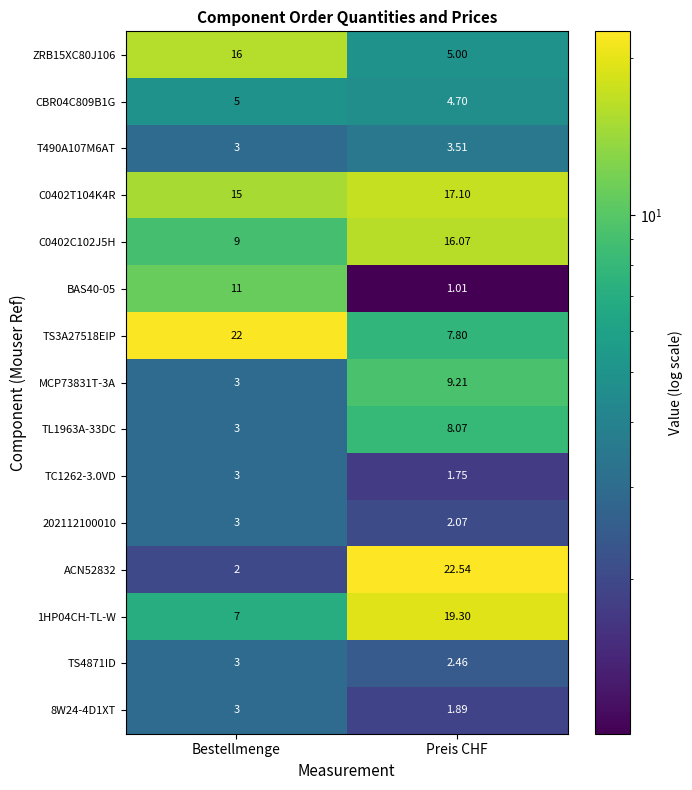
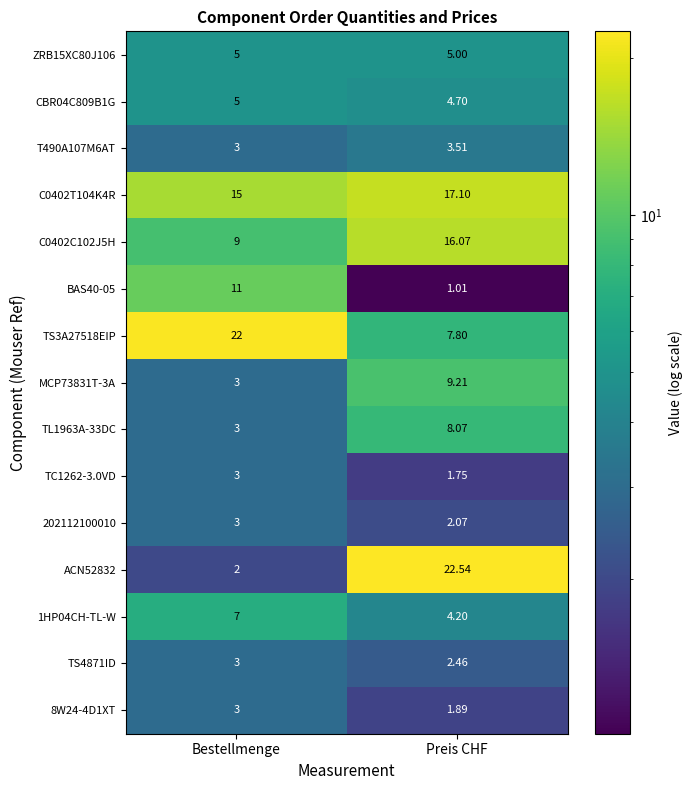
  {
    "ZRB15XC80J106": {
-     "Bestellmenge": 16,
+     "Bestellmenge": 5,
      "Preis CHF": 5.00
    },
    "CBR04C809B1G": {
      "Bestellmenge": 5,
      "Preis CHF": 4.70
    },
    "T490A107M6AT": {
      "Bestellmenge": 3,
      "Preis CHF": 3.51
    },
    "C0402T104K4R": {
      "Bestellmenge": 15,
      "Preis CHF": 17.10
    },
    "C0402C102J5H": {
      "Bestellmenge": 9,
      "Preis CHF": 16.07
    },
    "BAS40-05": {
      "Bestellmenge": 11,
      "Preis CHF": 1.01
    },
    "TS3A27518EIP": {
      "Bestellmenge": 22,
      "Preis CHF": 7.80
    },
    "MCP73831T-3A": {
      "Bestellmenge": 3,
      "Preis CHF": 9.21
    },
    "TL1963A-33DC": {
      "Bestellmenge": 3,
      "Preis CHF": 8.07
    },
    "TC1262-3.0VD": {
      "Bestellmenge": 3,
      "Preis CHF": 1.75
    },
    "202112100010": {
      "Bestellmenge": 3,
      "Preis CHF": 2.07
    },
    "ACN52832": {
      "Bestellmenge": 2,
      "Preis CHF": 22.54
    },
    "1HP04CH-TL-W": {
      "Bestellmenge": 7,
-     "Preis CHF": 19.30
+     "Preis CHF": 4.20
    },
    "TS4871ID": {
      "Bestellmenge": 3,
      "Preis CHF": 2.46
    },
    "8W24-4D1XT": {
      "Bestellmenge": 3,
      "Preis CHF": 1.89
    }
  }
